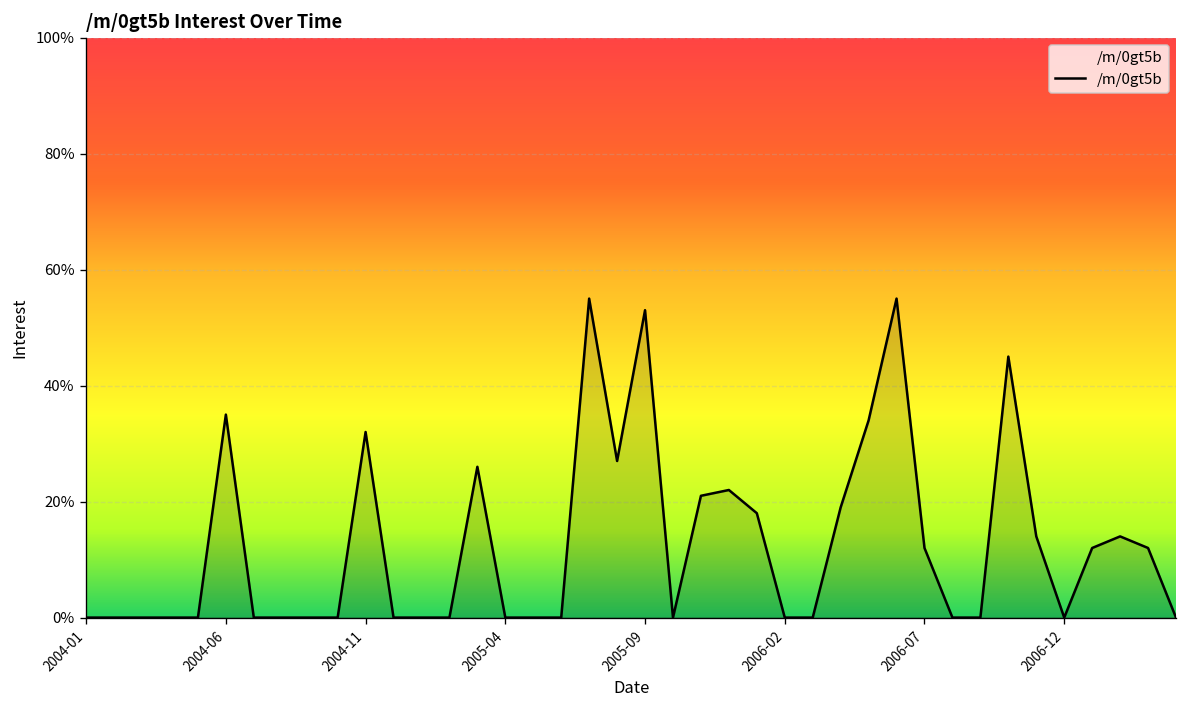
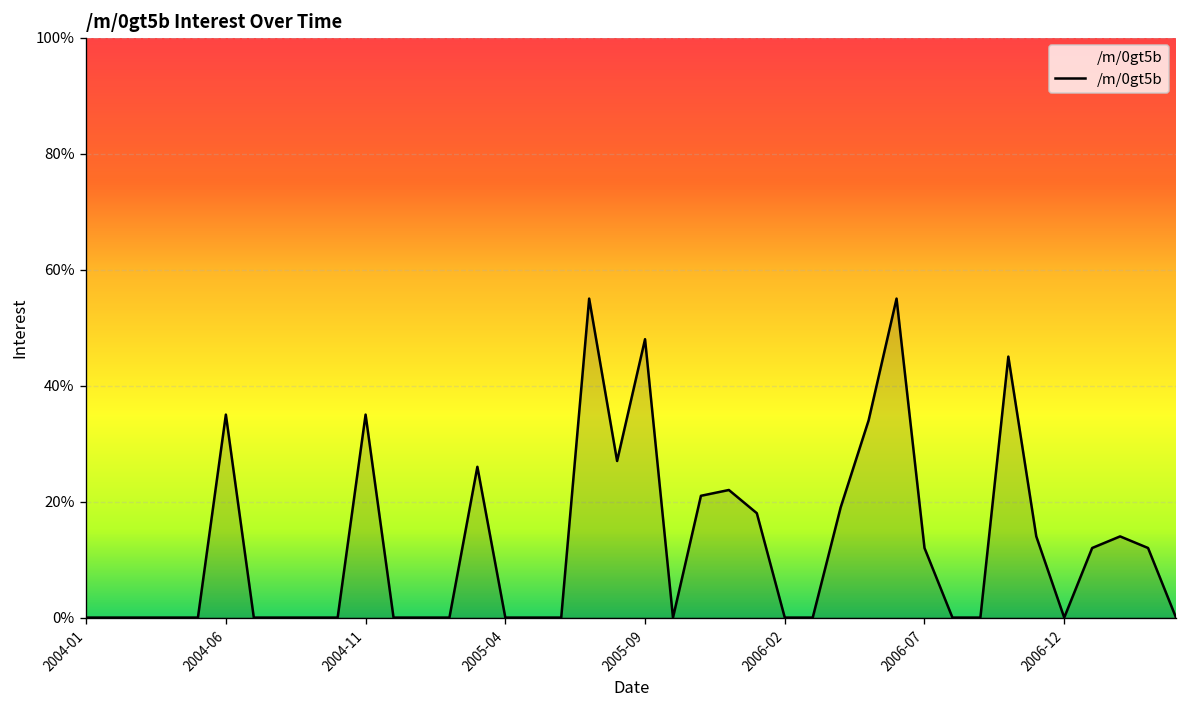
  {
    "2004-01": "0%",
    "2004-06": "35%",
-   "2004-11": "32%",
+   "2004-11": "35%",
    "2005-04": "0%",
-   "2005-09": "53%",
+   "2005-09": "48%",
    "2006-02": "0%",
    "2006-07": "12%",
    "2006-12": "0%"
  }
